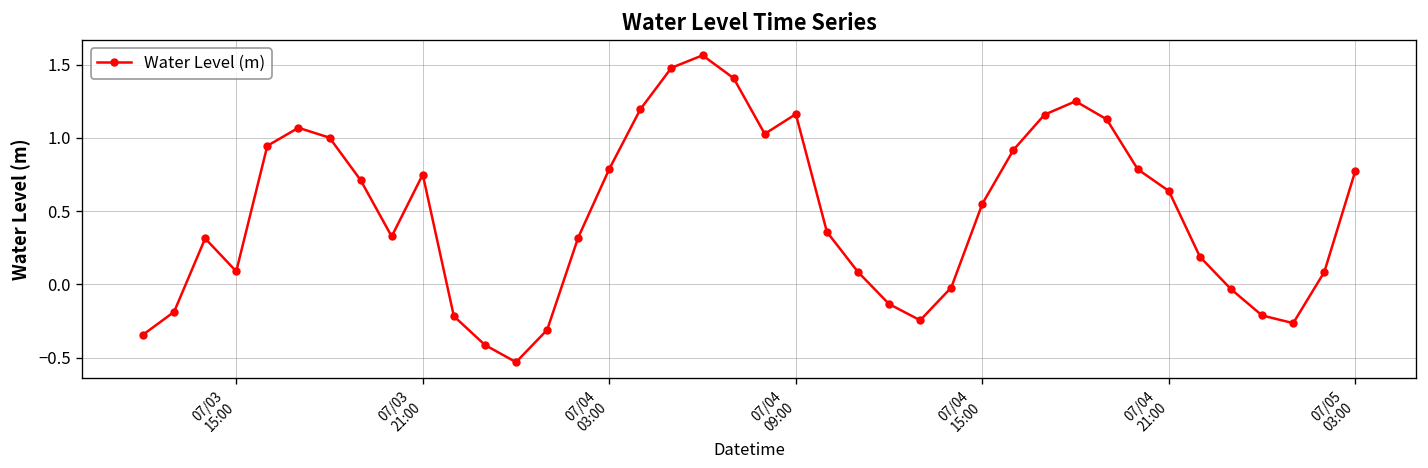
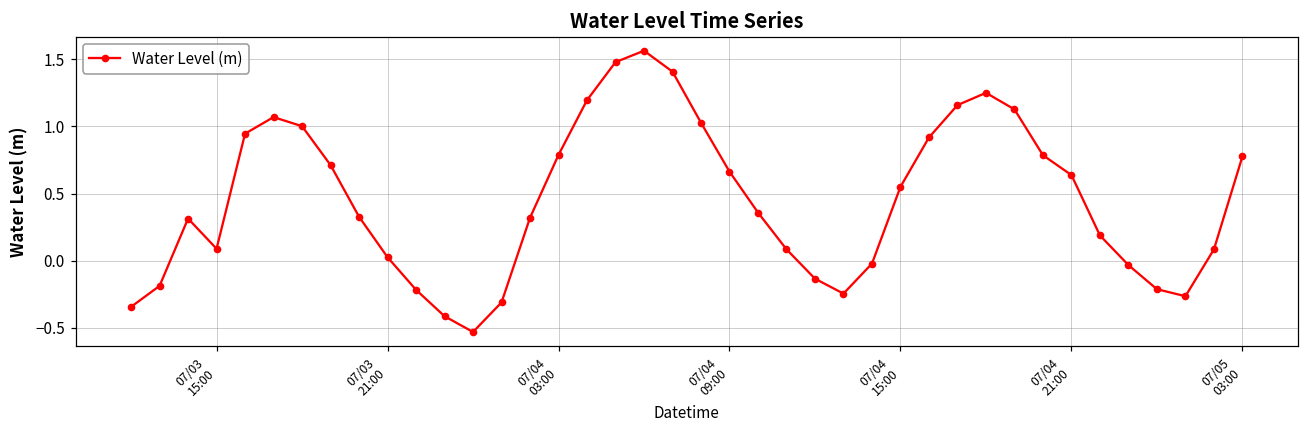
  {
    "07/03 15:00": 0.09,
-   "07/03 21:00": 0.75,
+   "07/03 21:00": 0.03,
    "07/04 03:00": 0.79,
-   "07/04 09:00": 1.16,
+   "07/04 09:00": 0.66,
    "07/04 15:00": 0.55,
    "07/04 21:00": 0.64,
    "07/05 03:00": 0.78
  }
